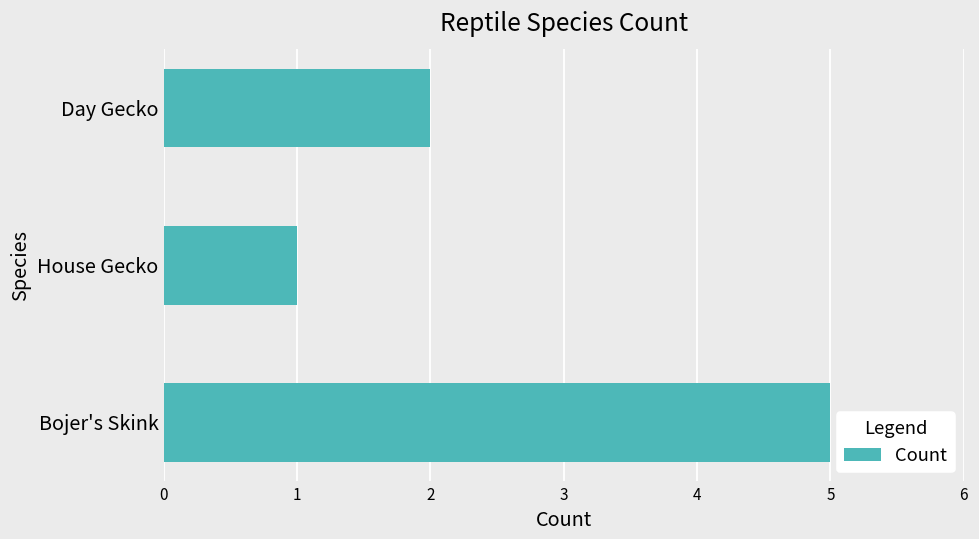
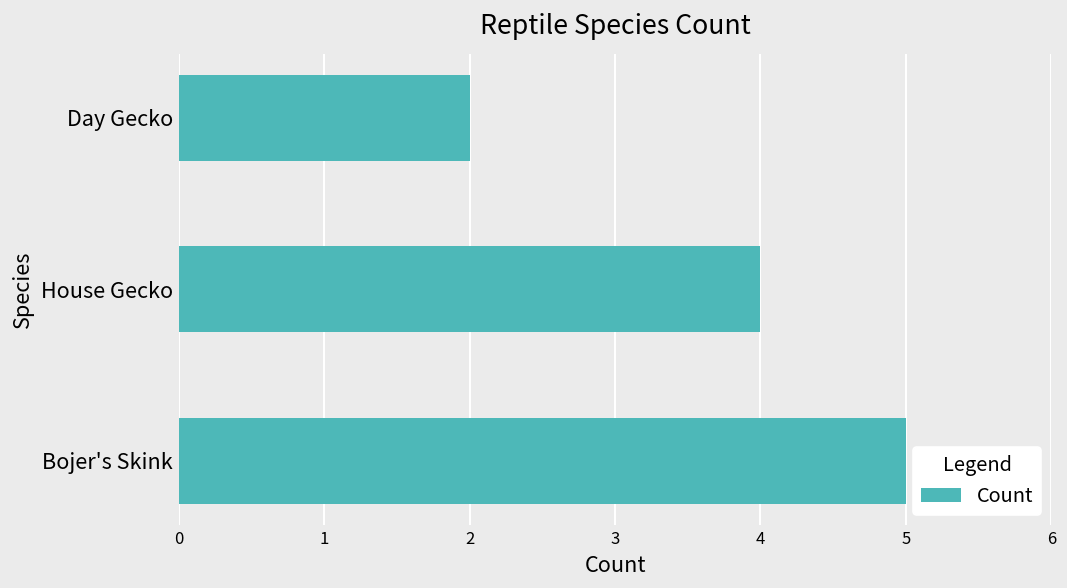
  {
    "Day Gecko": 2,
-   "House Gecko": 1,
+   "House Gecko": 4,
    "Bojer's Skink": 5
  }
